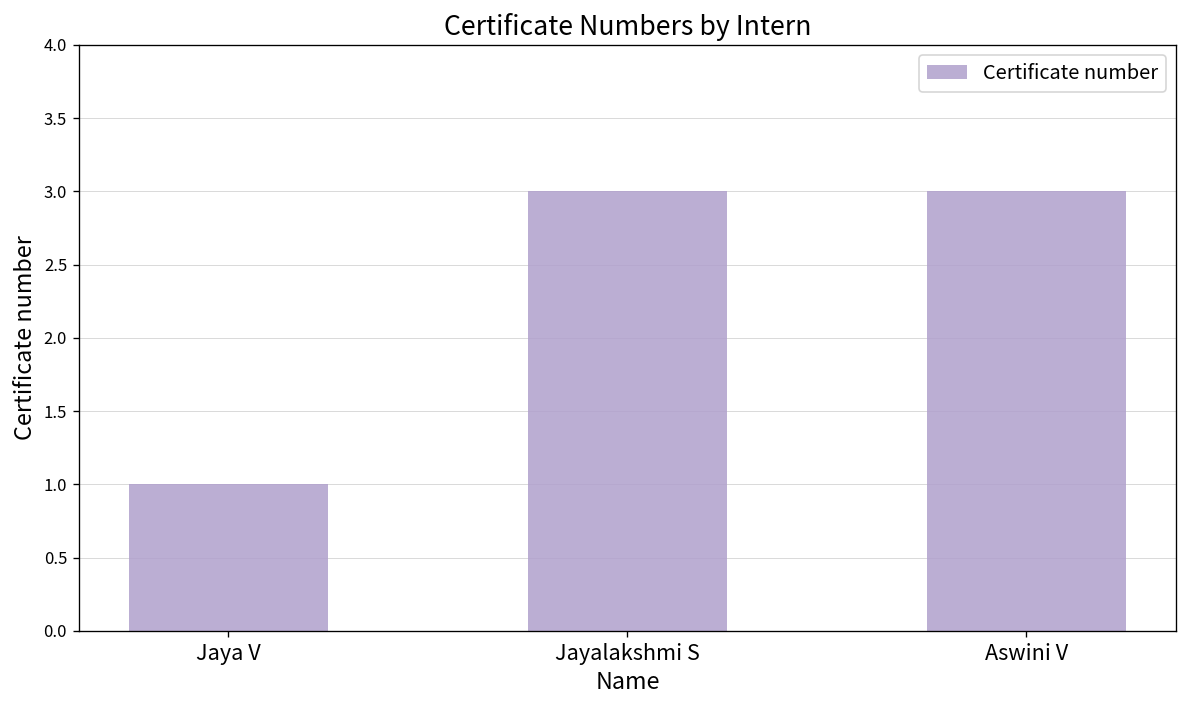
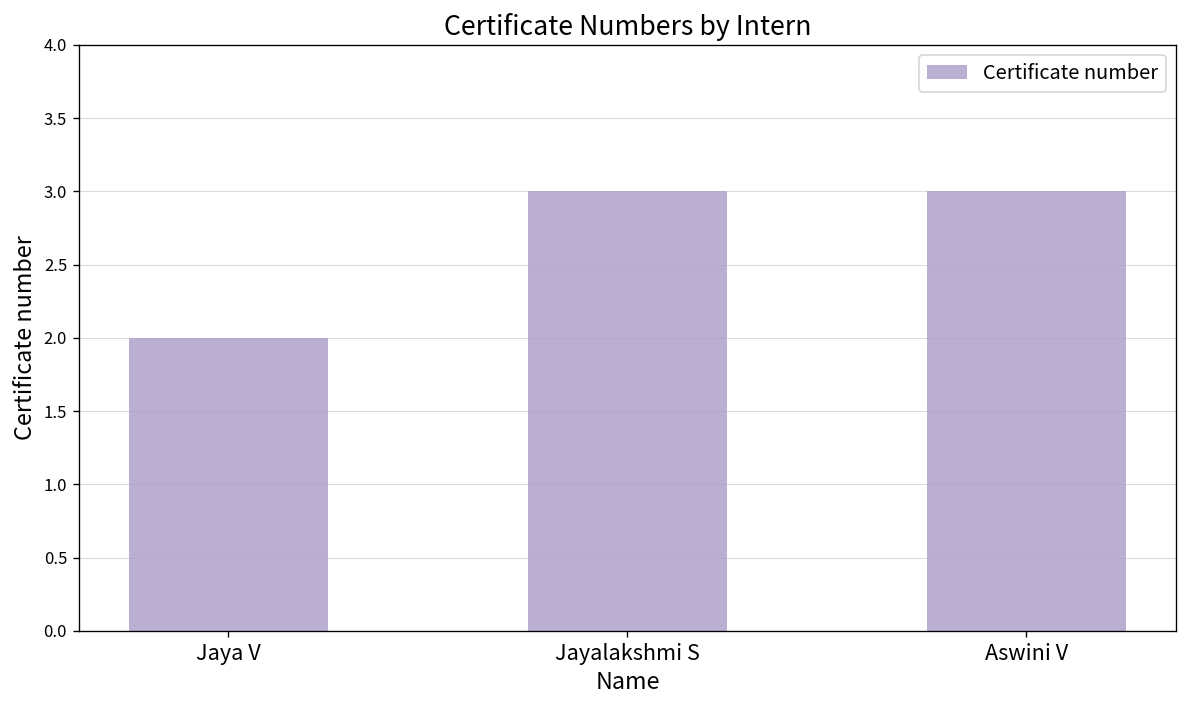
  {
-   "Jaya V": 1,
+   "Jaya V": 2,
    "Jayalakshmi S": 3,
    "Aswini V": 3
  }
